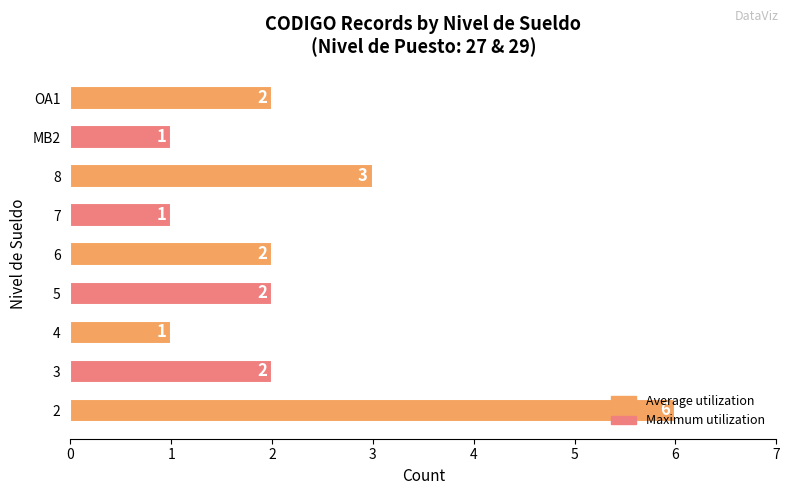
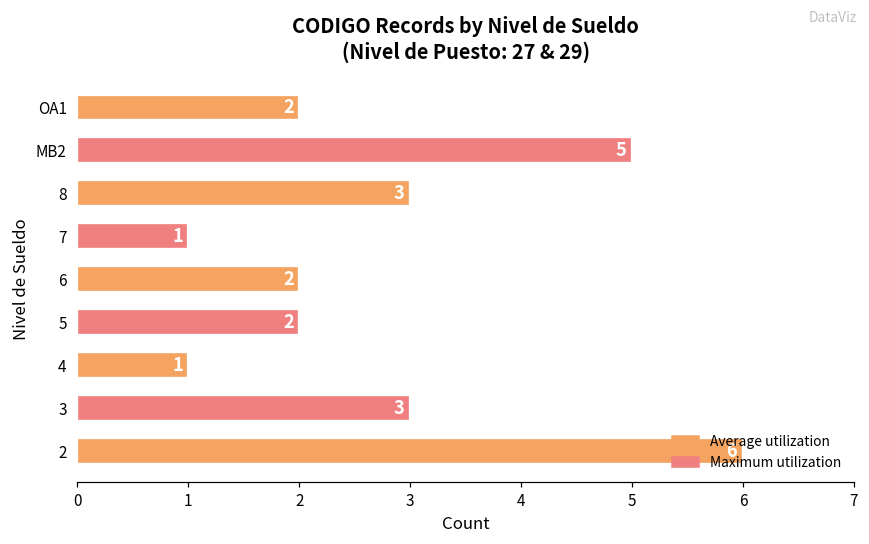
  {
    "OA1": 2,
-   "MB2": 1,
+   "MB2": 5,
    "8": 3,
    "7": 1,
    "6": 2,
    "5": 2,
    "4": 1,
-   "3": 2,
+   "3": 3,
    "2": 6
  }
